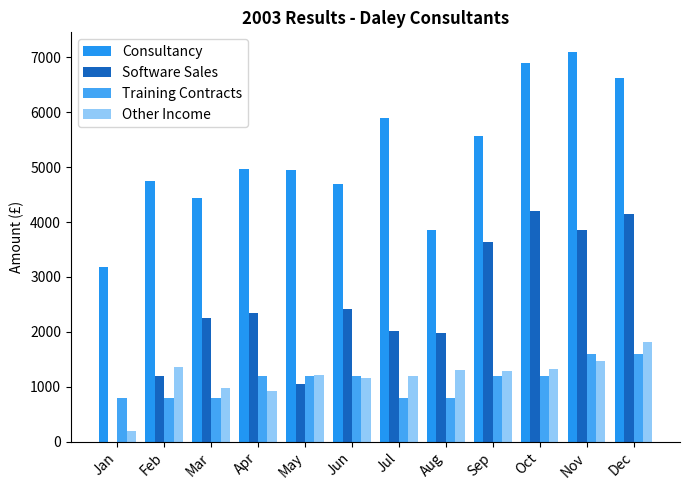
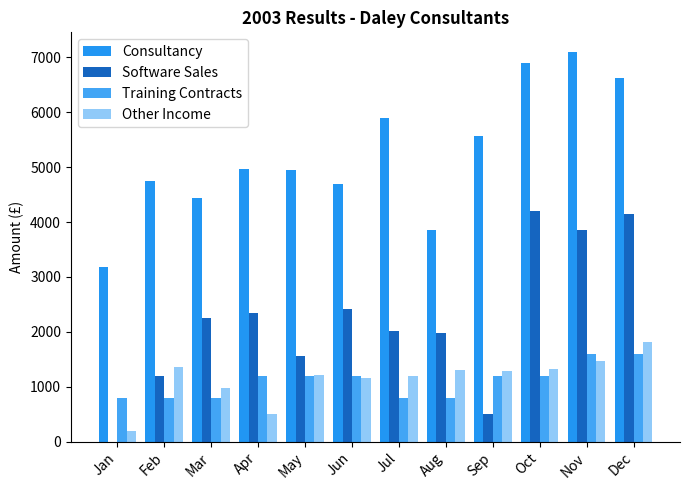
  {
    "Software Sales": {
      "Jan": 0,
      "Feb": 1200,
      "Mar": 2200,
      "Apr": 2400,
-     "May": 1100,
+     "May": 1600,
      "Jun": 2400,
      "Jul": 2000,
      "Aug": 2000,
-     "Sep": 3600,
+     "Sep": 500,
      "Oct": 4200,
      "Nov": 3900,
      "Dec": 4100
    },
    "Other Income": {
      "Jan": 200,
      "Feb": 1400,
      "Mar": 1000,
-     "Apr": 900,
+     "Apr": 500,
      "May": 1200,
      "Jun": 1200,
      "Jul": 1200,
      "Aug": 1300,
      "Sep": 1300,
      "Oct": 1300,
      "Nov": 1500,
      "Dec": 1800
    }
  }
